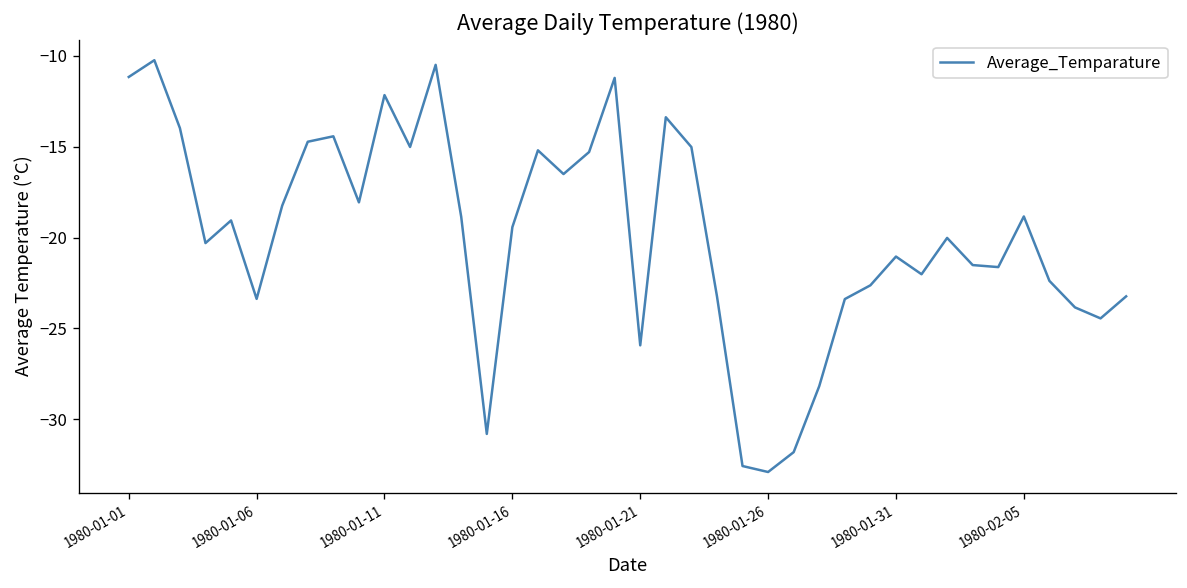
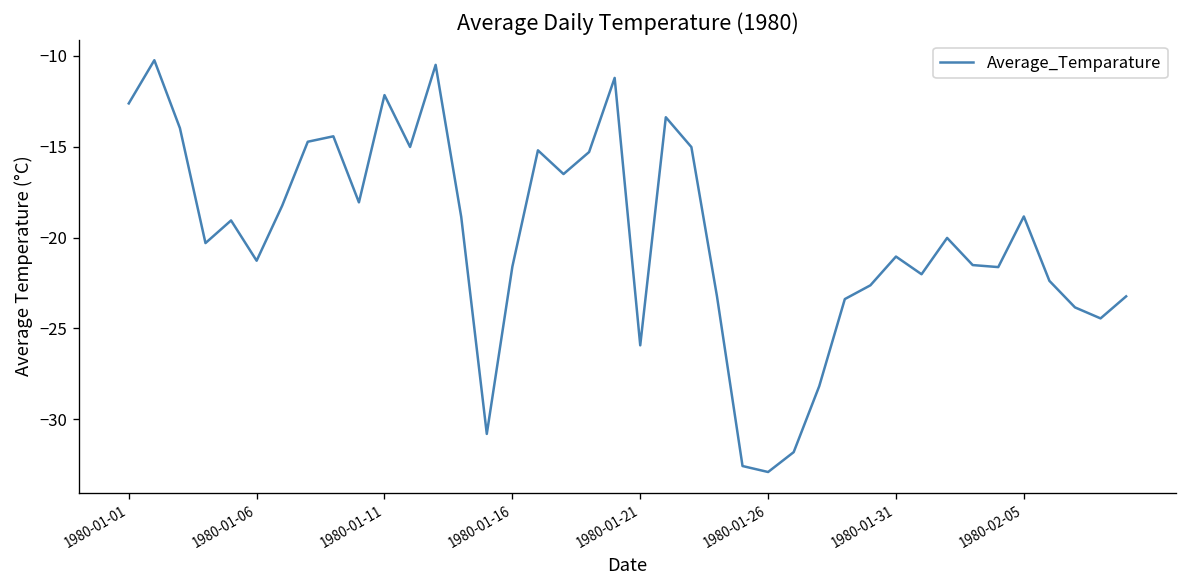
  {
-   "1980-01-01": -11.2,
-   "1980-01-06": -23.4,
+   "1980-01-01": -12.6,
+   "1980-01-06": -21.3,
    "1980-01-11": -12.2,
-   "1980-01-16": -19.4,
+   "1980-01-16": -21.6,
    "1980-01-21": -25.9,
    "1980-01-26": -32.9,
    "1980-01-31": -21.0,
    "1980-02-05": -18.8
  }
